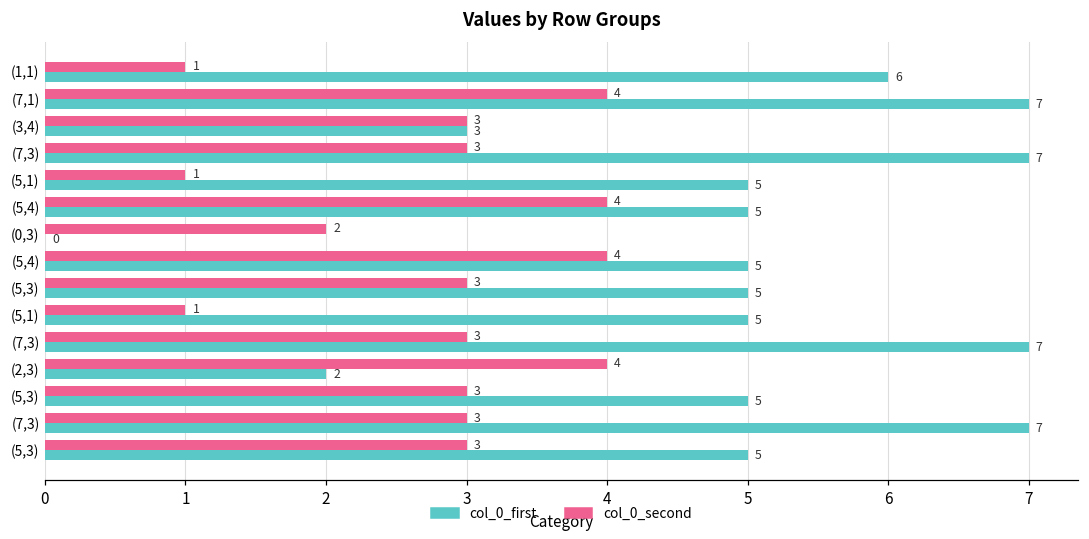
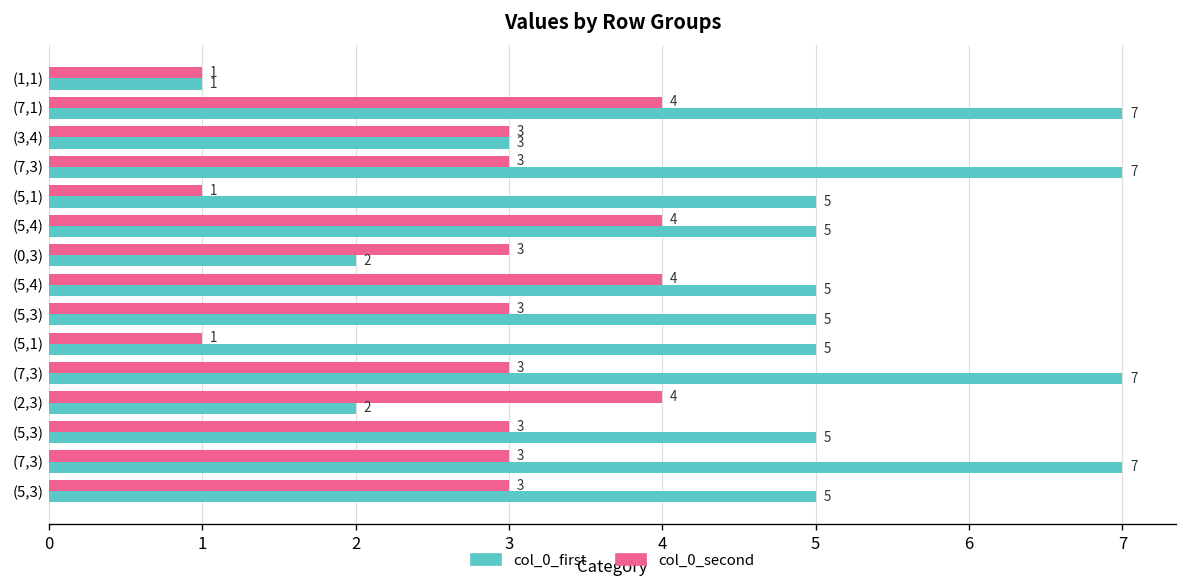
  {
    "col_0_first": {
-     "(1,1)": 6,
+     "(1,1)": 1,
      "(7,1)": 7,
      "(3,4)": 3,
-     "(0,3)": 0,
+     "(0,3)": 2,
      "(2,3)": 2
    },
    "col_0_second": {
      "(1,1)": 1,
      "(7,1)": 4,
      "(3,4)": 3,
-     "(0,3)": 2,
+     "(0,3)": 3,
      "(2,3)": 4
    }
  }
